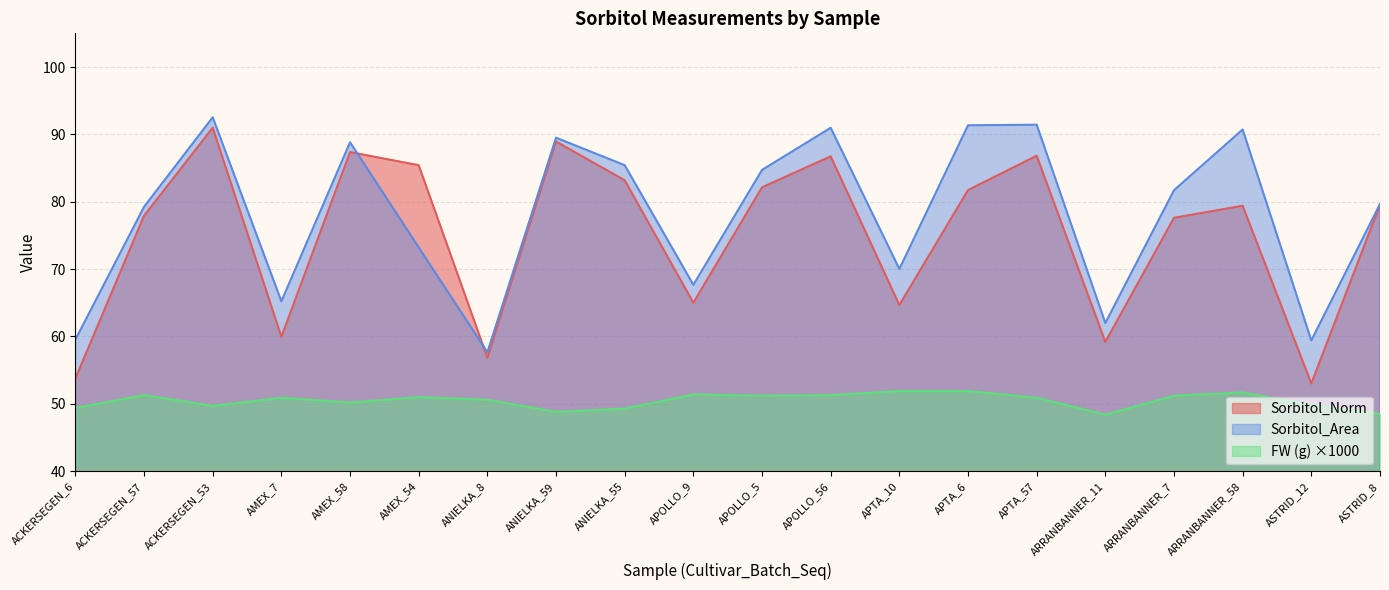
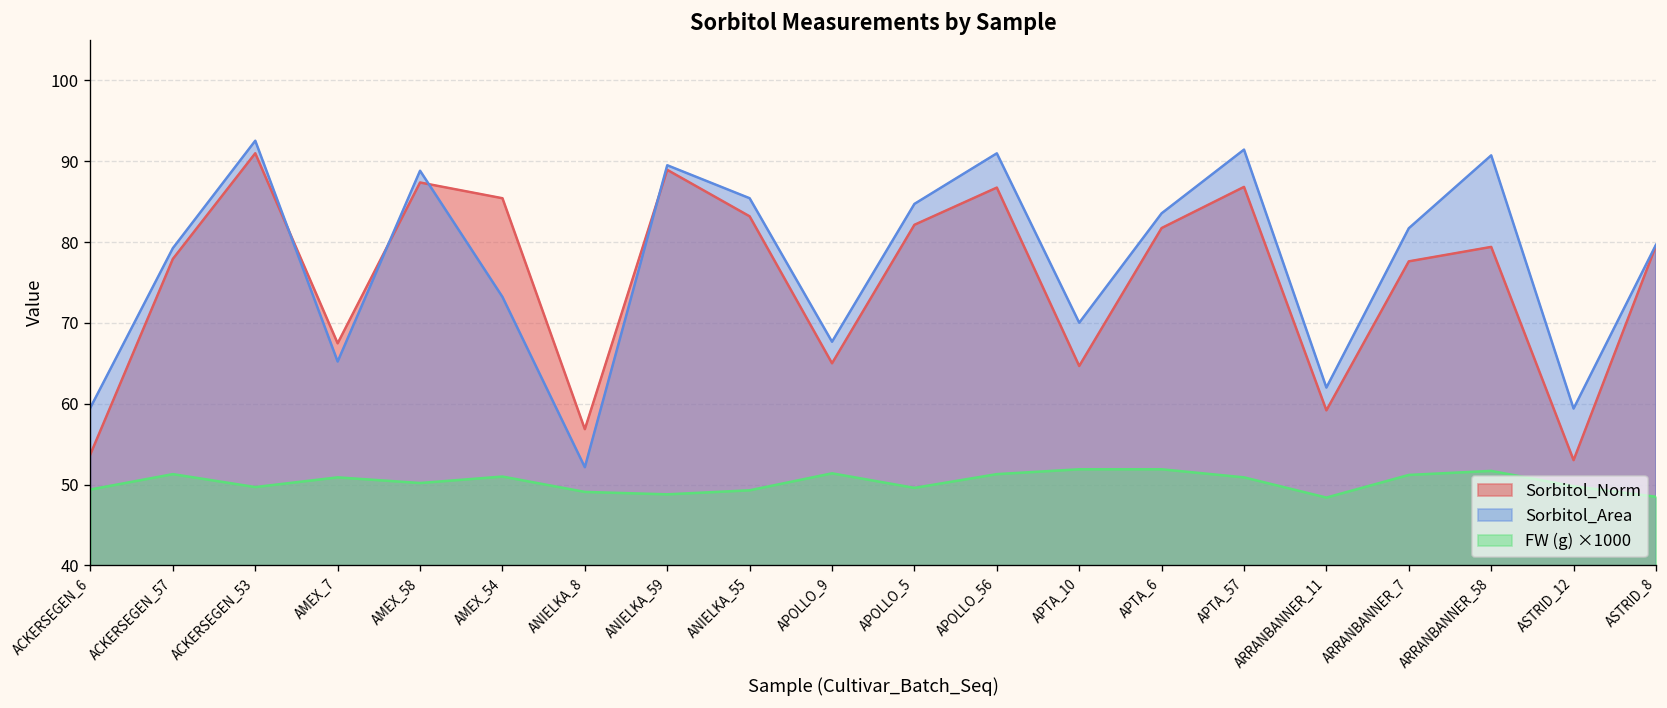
  {
    "Sorbitol_Norm": {
      "ACKERSEGEN_6": 54,
      "ACKERSEGEN_57": 78,
      "ACKERSEGEN_53": 91,
-     "AMEX_7": 60,
+     "AMEX_7": 67,
      "AMEX_58": 87,
      "AMEX_54": 85,
      "ANIELKA_8": 57,
      "ANIELKA_59": 89,
      "ANIELKA_55": 83,
      "APOLLO_9": 65,
      "APOLLO_5": 82,
      "APOLLO_56": 87,
      "APTA_10": 65,
      "APTA_6": 82,
      "APTA_57": 87,
      "ARRANBANNER_11": 59,
      "ARRANBANNER_7": 78,
      "ARRANBANNER_58": 79,
      "ASTRID_12": 53
    },
    "Sorbitol_Area": {
      "ACKERSEGEN_6": 60,
      "ACKERSEGEN_57": 79,
      "ACKERSEGEN_53": 93,
      "AMEX_7": 65,
      "AMEX_58": 89,
      "AMEX_54": 73,
-     "ANIELKA_8": 58,
+     "ANIELKA_8": 52,
      "ANIELKA_59": 90,
      "ANIELKA_55": 85,
      "APOLLO_9": 68,
      "APOLLO_5": 85,
      "APOLLO_56": 91,
      "APTA_10": 70,
-     "APTA_6": 91,
+     "APTA_6": 84,
      "APTA_57": 91,
      "ARRANBANNER_11": 62,
      "ARRANBANNER_7": 82,
      "ARRANBANNER_58": 91,
      "ASTRID_12": 59
    },
    "FW (g) ×1000": {
      "ACKERSEGEN_6": 49,
      "ACKERSEGEN_57": 51,
      "ACKERSEGEN_53": 50,
      "AMEX_7": 51,
      "AMEX_58": 50,
      "AMEX_54": 51,
-     "ANIELKA_8": 51,
+     "ANIELKA_8": 49,
      "ANIELKA_59": 49,
      "ANIELKA_55": 49,
      "APOLLO_9": 51,
-     "APOLLO_5": 51,
+     "APOLLO_5": 50,
      "APOLLO_56": 51,
      "APTA_10": 52,
      "APTA_6": 52,
      "APTA_57": 51,
      "ARRANBANNER_11": 48,
      "ARRANBANNER_7": 51,
      "ARRANBANNER_58": 52,
      "ASTRID_8": 49
    }
  }
